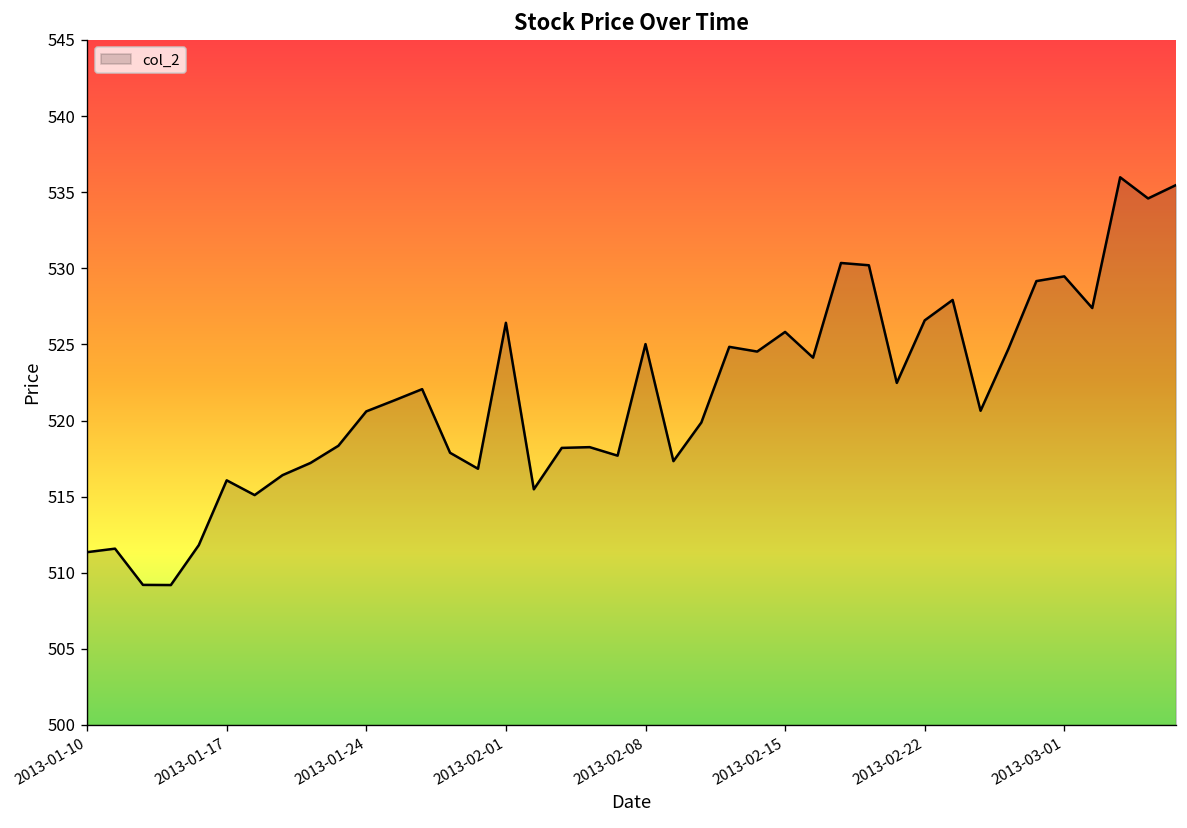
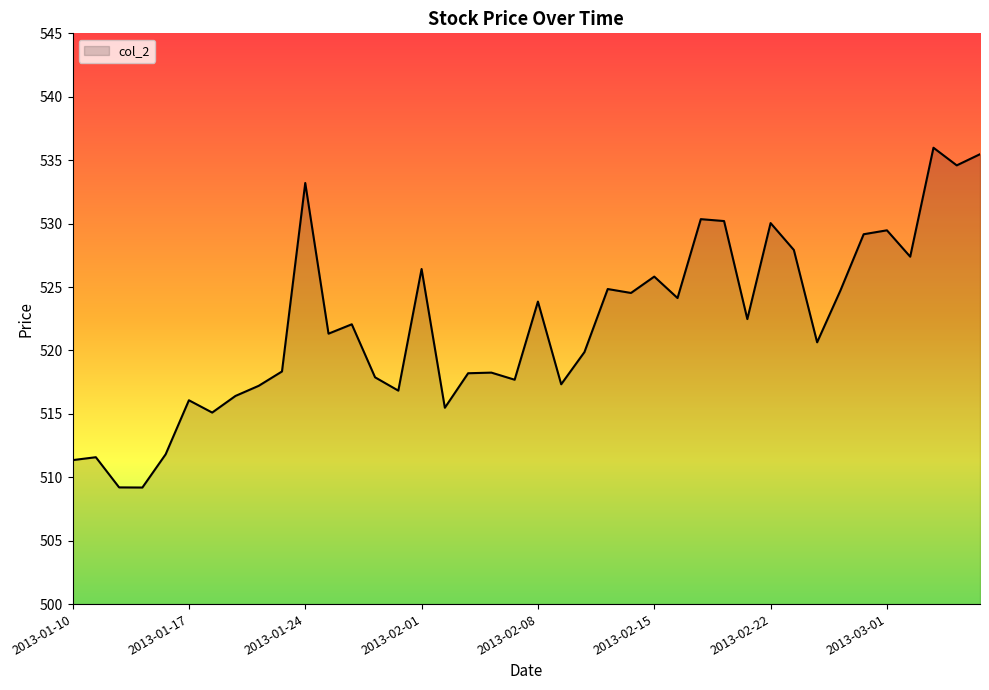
  {
    "2013-01-10": 511.4,
    "2013-01-17": 516.1,
-   "2013-01-24": 520.6,
+   "2013-01-24": 533.2,
    "2013-02-01": 526.4,
-   "2013-02-08": 525.0,
+   "2013-02-08": 523.9,
    "2013-02-15": 525.8,
-   "2013-02-22": 526.6,
+   "2013-02-22": 530.0,
    "2013-03-01": 529.5
  }
